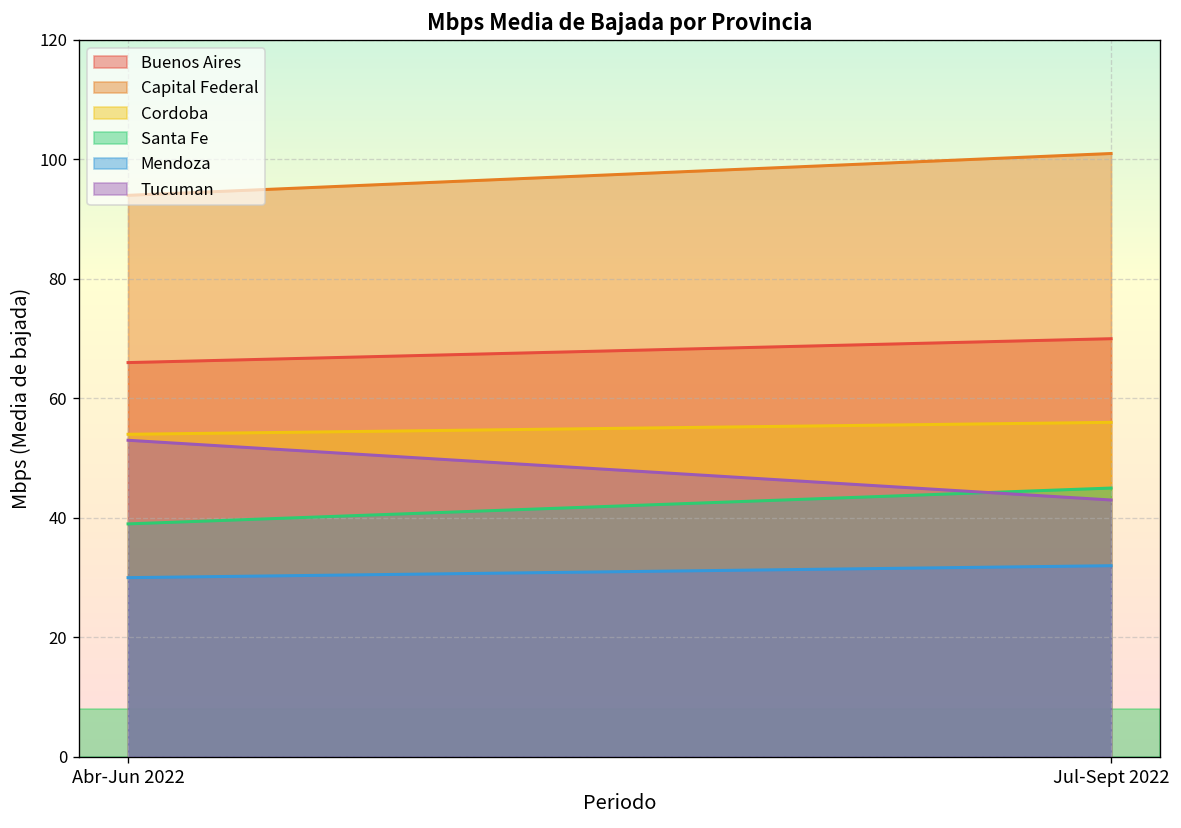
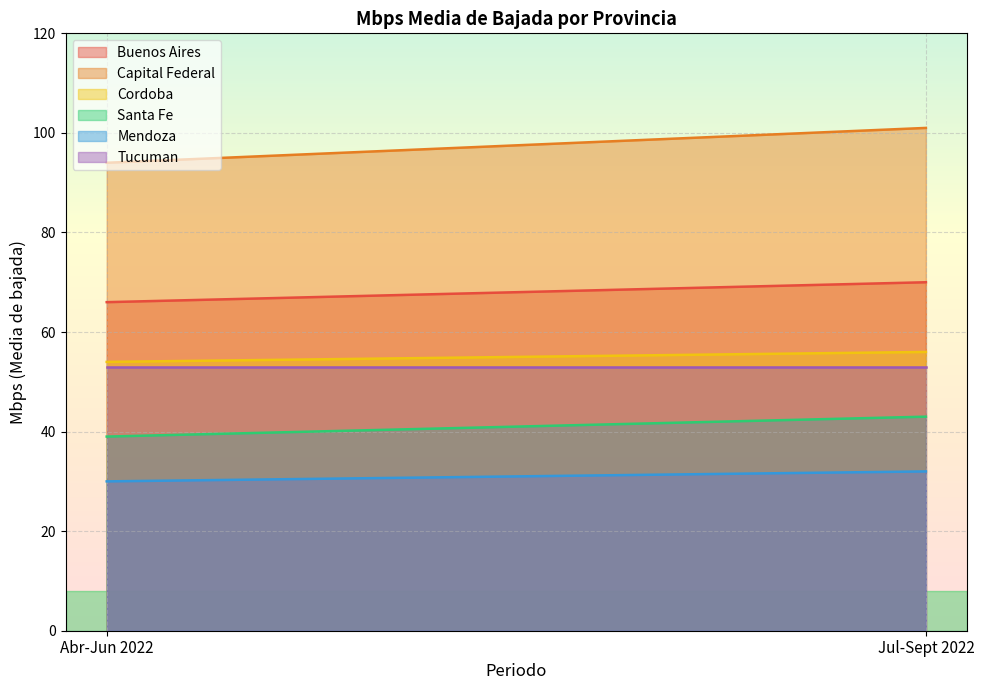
  {
    "Santa Fe": {
      "Abr-Jun 2022": 39,
-     "Jul-Sept 2022": 45
+     "Jul-Sept 2022": 43
    },
    "Mendoza": {
      "Abr-Jun 2022": 30,
      "Jul-Sept 2022": 32
    },
    "Tucuman": {
      "Abr-Jun 2022": 53,
-     "Jul-Sept 2022": 43
+     "Jul-Sept 2022": 53
    }
  }
